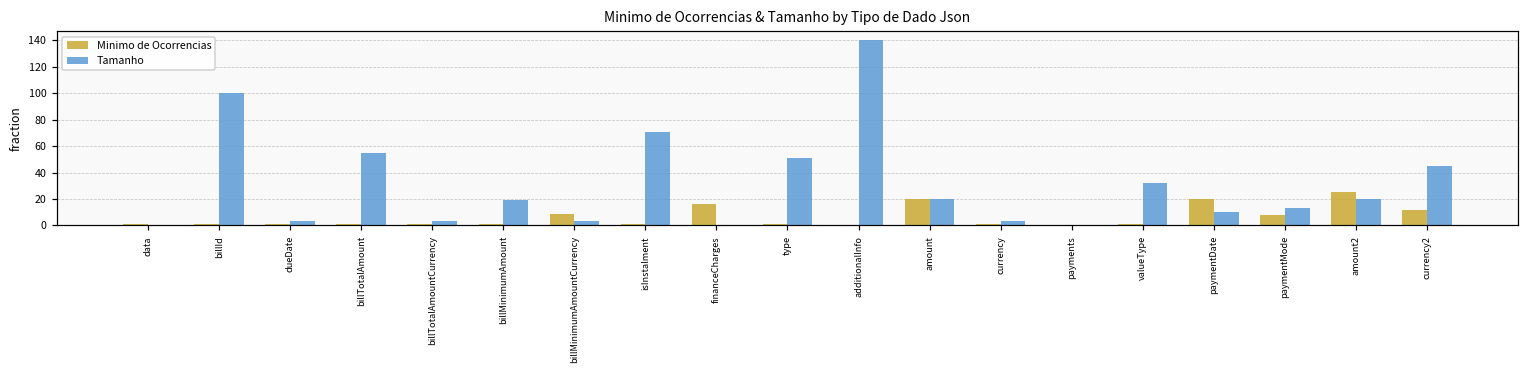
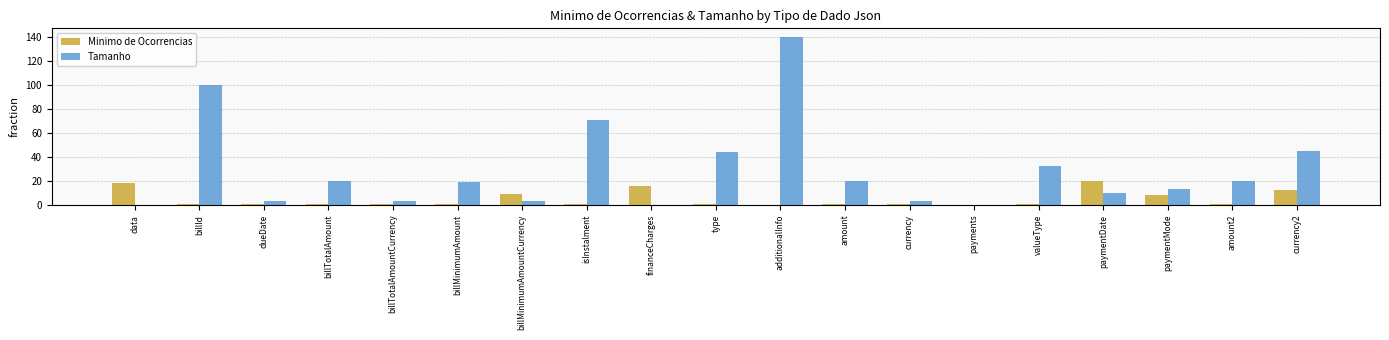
  {
    "Minimo de Ocorrencias": {
-     "data": 1,
+     "data": 18,
      "billMinimumAmountCurrency": 9,
      "financeCharges": 16,
      "additionalInfo": 0,
-     "amount": 20,
+     "amount": 1,
      "payments": 0,
      "paymentDate": 20,
      "paymentMode": 8,
-     "amount2": 25,
+     "amount2": 1,
      "currency2": 12
    },
    "Tamanho": {
      "data": 0,
      "billId": 100,
      "dueDate": 3,
-     "billTotalAmount": 55,
+     "billTotalAmount": 20,
      "billTotalAmountCurrency": 3,
      "billMinimumAmount": 19,
      "billMinimumAmountCurrency": 3,
      "isInstalment": 71,
      "financeCharges": 0,
-     "type": 51,
+     "type": 44,
      "additionalInfo": 140,
      "amount": 20,
      "currency": 3,
      "payments": 0,
      "valueType": 32,
      "paymentDate": 10,
      "paymentMode": 13,
      "amount2": 20,
      "currency2": 45
    }
  }
